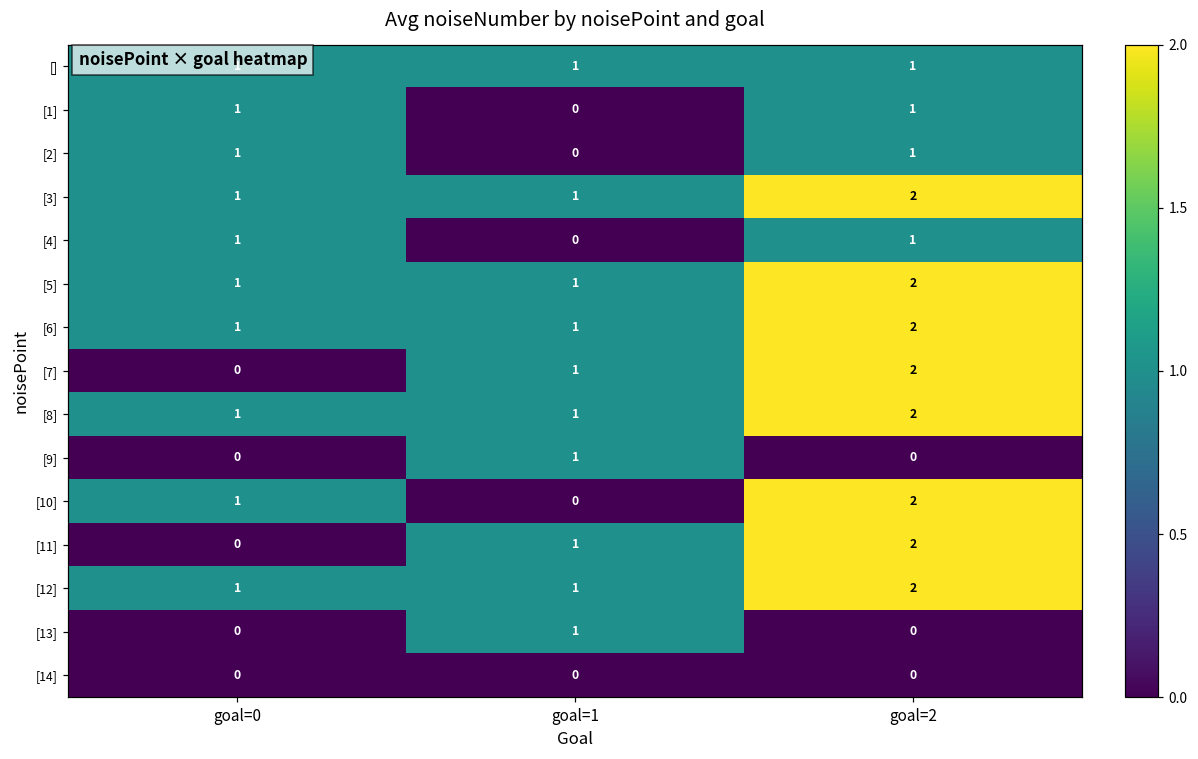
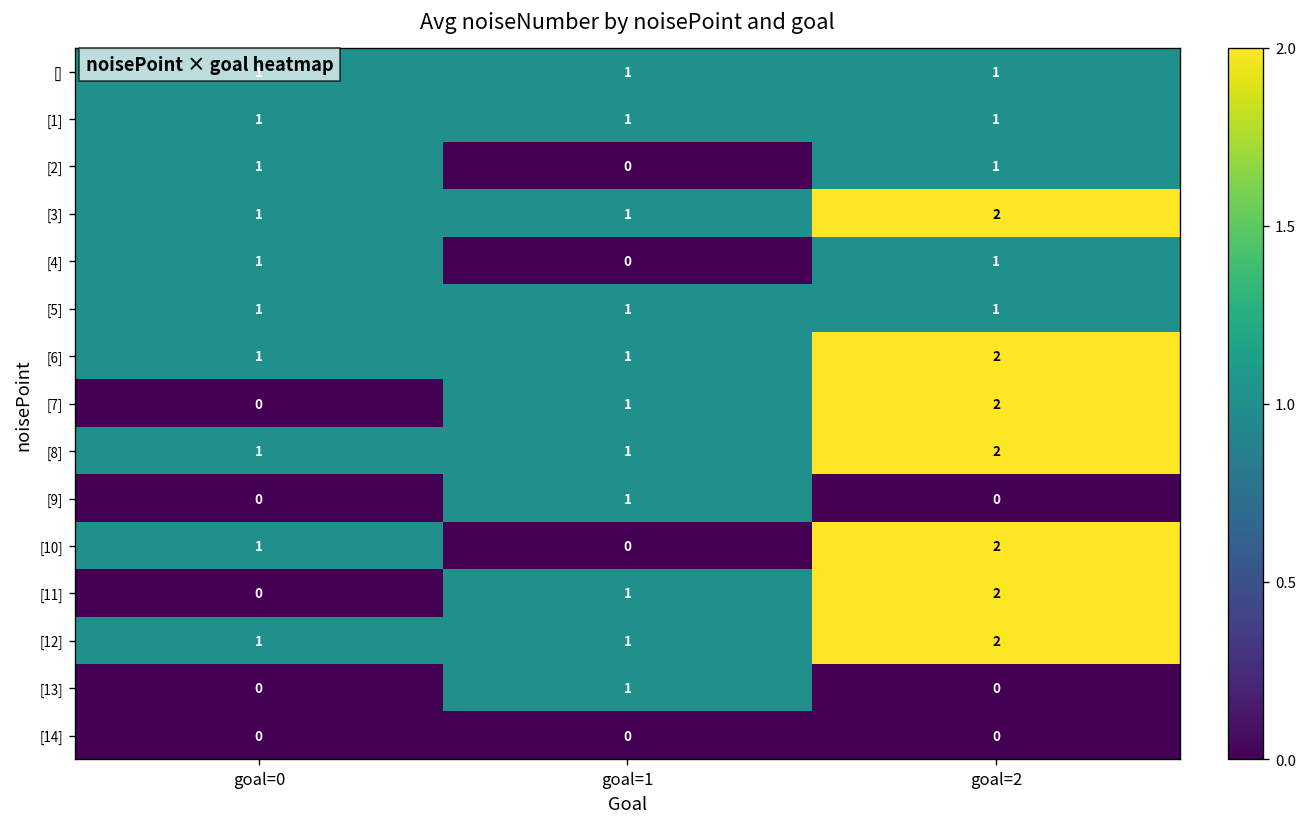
  {
    "[]": {
      "goal=1": 1,
      "goal=2": 1
    },
    "[1]": {
      "goal=0": 1,
-     "goal=1": 0,
+     "goal=1": 1,
      "goal=2": 1
    },
    "[2]": {
      "goal=0": 1,
      "goal=1": 0,
      "goal=2": 1
    },
    "[3]": {
      "goal=0": 1,
      "goal=1": 1,
      "goal=2": 2
    },
    "[4]": {
      "goal=0": 1,
      "goal=1": 0,
      "goal=2": 1
    },
    "[5]": {
      "goal=0": 1,
      "goal=1": 1,
-     "goal=2": 2
+     "goal=2": 1
    },
    "[6]": {
      "goal=0": 1,
      "goal=1": 1,
      "goal=2": 2
    },
    "[7]": {
      "goal=0": 0,
      "goal=1": 1,
      "goal=2": 2
    },
    "[8]": {
      "goal=0": 1,
      "goal=1": 1,
      "goal=2": 2
    },
    "[9]": {
      "goal=0": 0,
      "goal=1": 1,
      "goal=2": 0
    },
    "[10]": {
      "goal=0": 1,
      "goal=1": 0,
      "goal=2": 2
    },
    "[11]": {
      "goal=0": 0,
      "goal=1": 1,
      "goal=2": 2
    },
    "[12]": {
      "goal=0": 1,
      "goal=1": 1,
      "goal=2": 2
    },
    "[13]": {
      "goal=0": 0,
      "goal=1": 1,
      "goal=2": 0
    },
    "[14]": {
      "goal=0": 0,
      "goal=1": 0,
      "goal=2": 0
    }
  }
